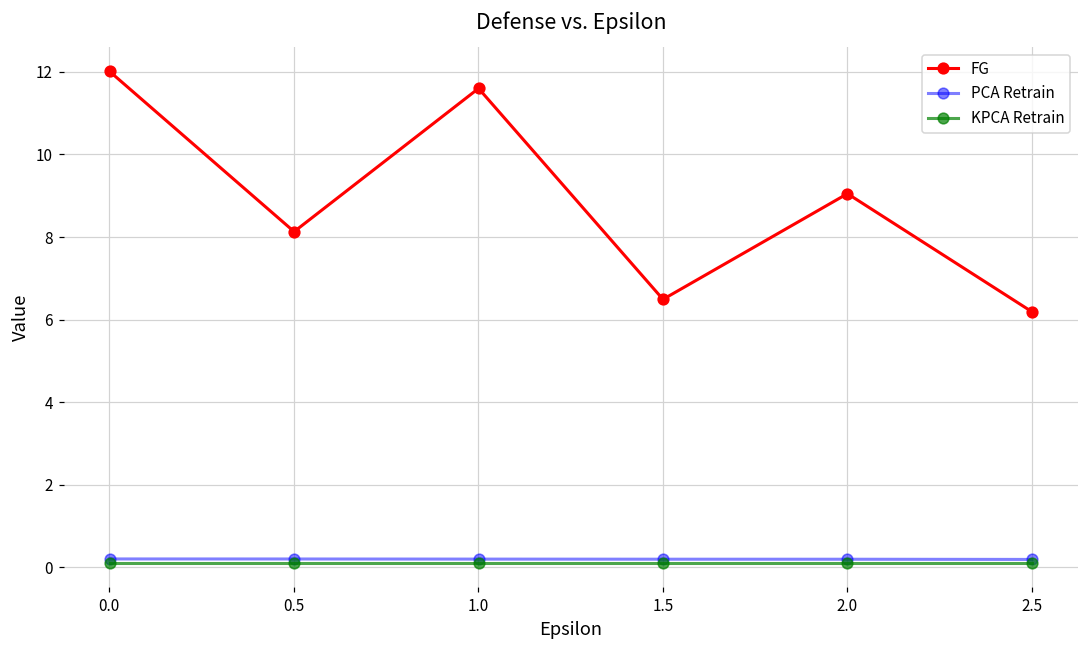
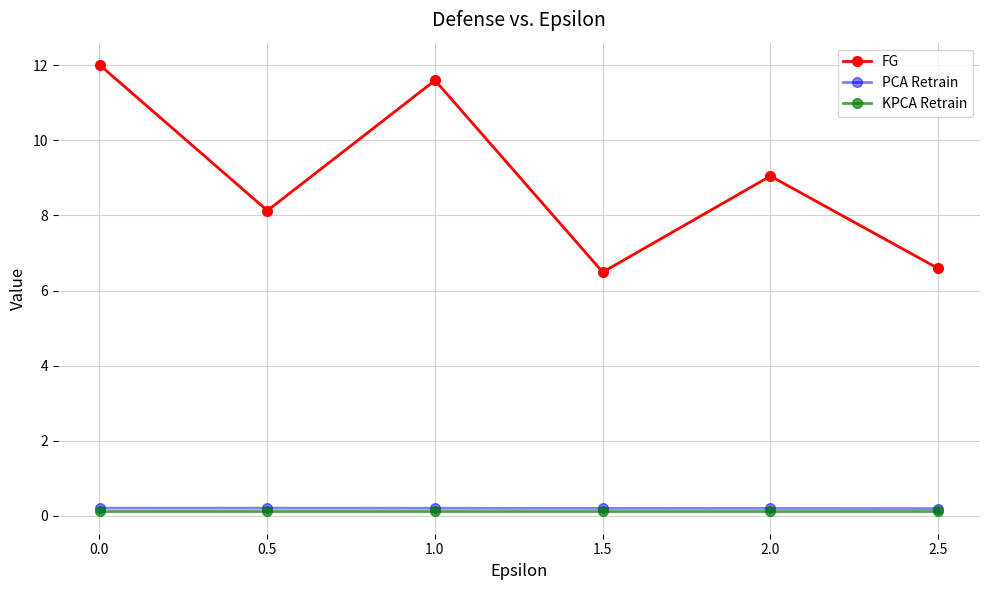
  {
    "FG": {
      "0.0": 12.0,
      "0.5": 8.1,
      "1.0": 11.6,
      "1.5": 6.5,
      "2.0": 9.1,
-     "2.5": 6.2
+     "2.5": 6.6
    },
    "PCA Retrain": {
      "0.0": 0.2,
      "0.5": 0.2,
      "1.0": 0.2,
      "1.5": 0.2,
      "2.0": 0.2,
      "2.5": 0.2
    },
    "KPCA Retrain": {
      "0.0": 0.1,
      "0.5": 0.1,
      "1.0": 0.1,
      "1.5": 0.1,
      "2.0": 0.1,
      "2.5": 0.1
    }
  }
